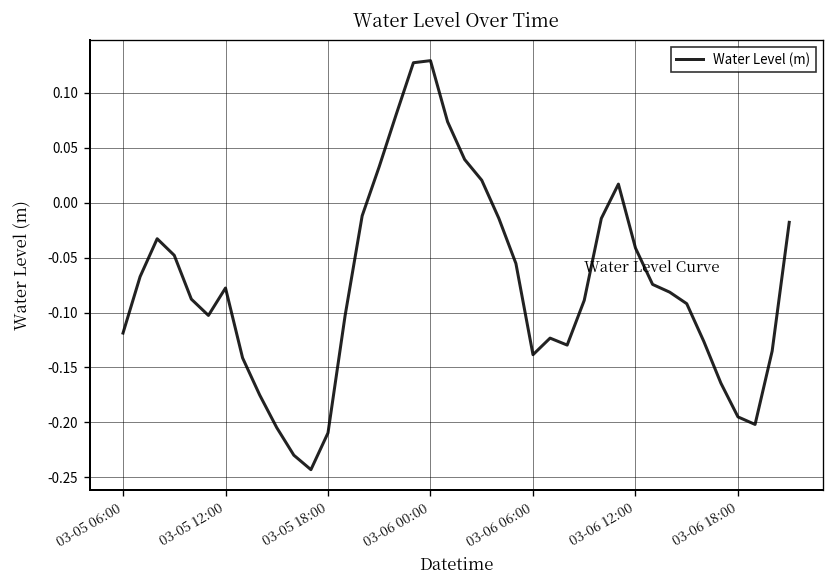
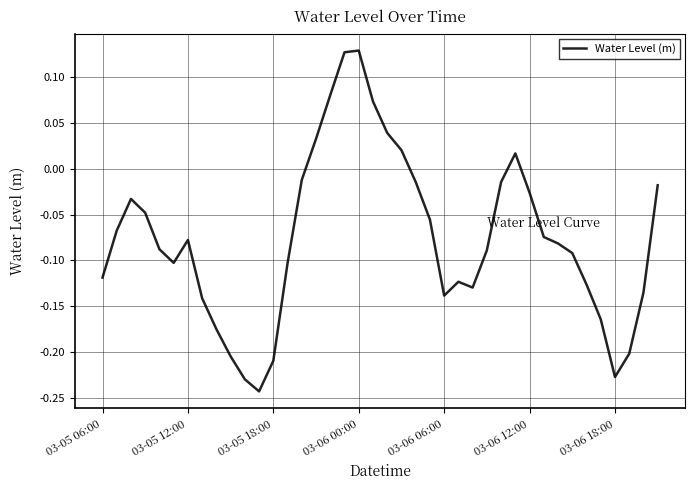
  {
    "03-05 06:00": -0.12,
    "03-05 12:00": -0.08,
    "03-05 18:00": -0.21,
    "03-06 00:00": 0.13,
    "03-06 06:00": -0.14,
-   "03-06 12:00": -0.04,
-   "03-06 18:00": -0.20
+   "03-06 12:00": -0.03,
+   "03-06 18:00": -0.23
  }
